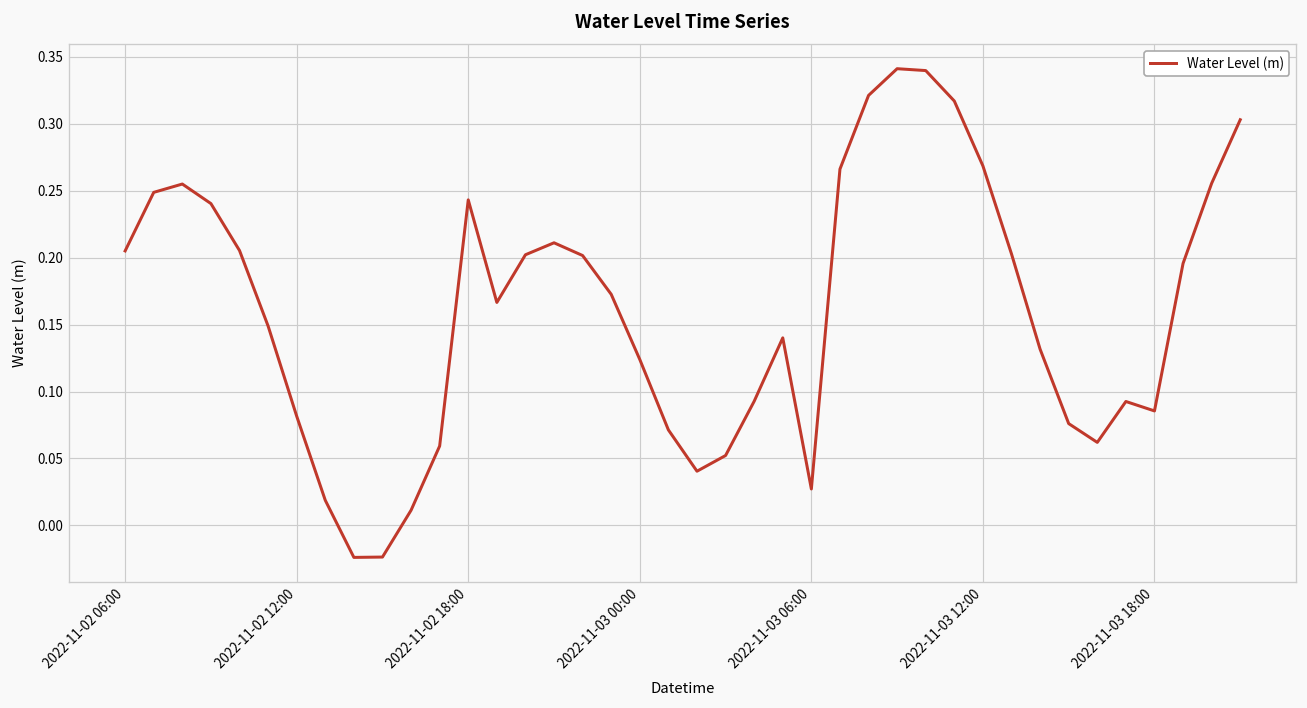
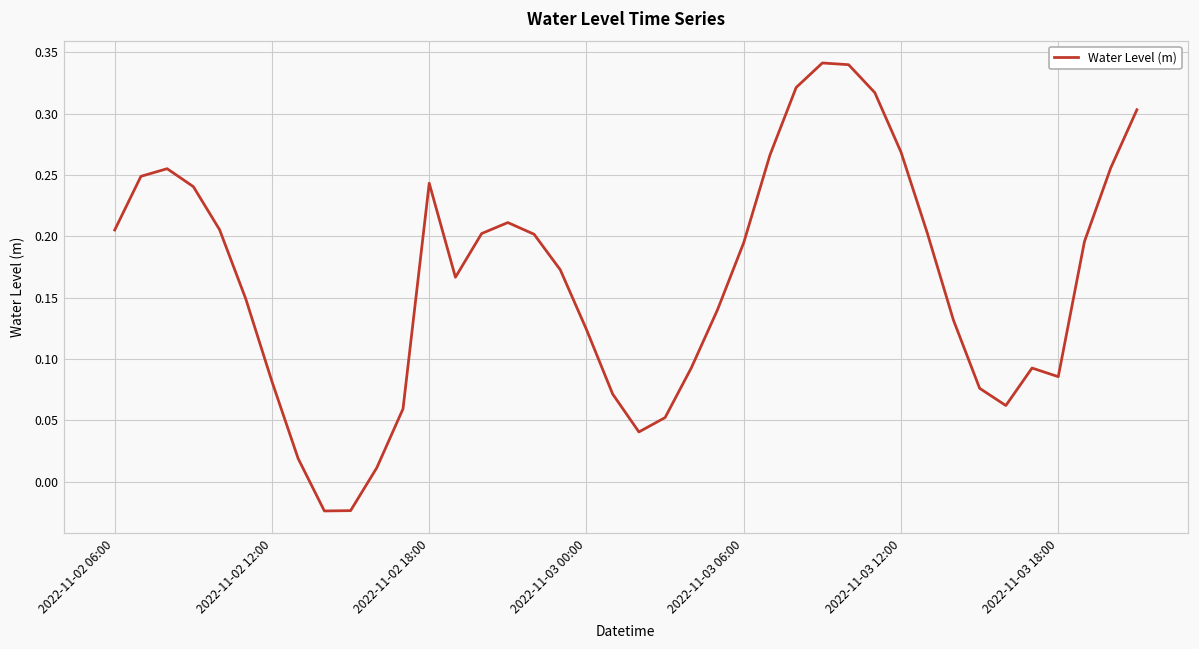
  {
    "2022-11-02 06:00": 0.205,
    "2022-11-02 12:00": 0.082,
    "2022-11-02 18:00": 0.243,
    "2022-11-03 00:00": 0.124,
-   "2022-11-03 06:00": 0.027,
+   "2022-11-03 06:00": 0.195,
    "2022-11-03 12:00": 0.269,
    "2022-11-03 18:00": 0.086
  }
